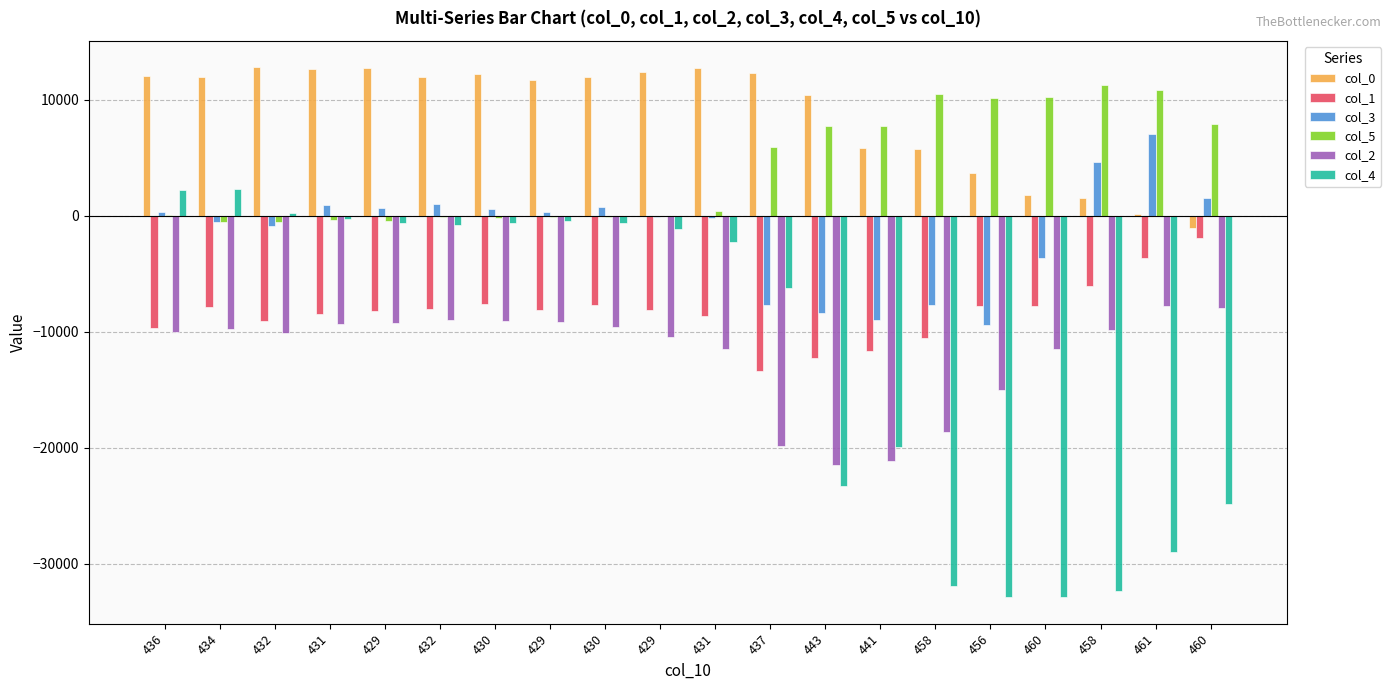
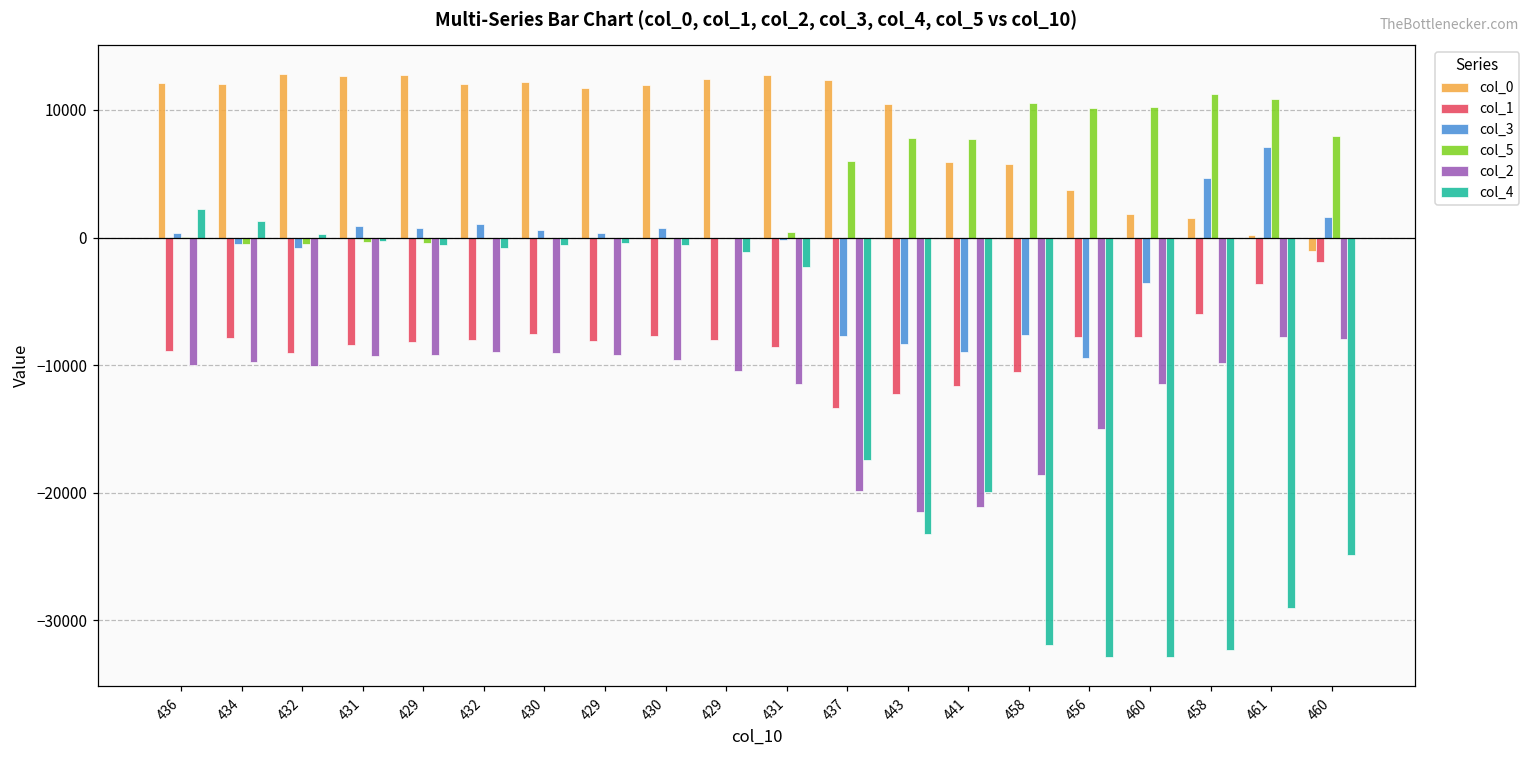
  {
    "col_0": {
      "436": 12100,
      "434": 12000,
      "437": 12300,
      "443": 10500,
      "441": 5900,
      "456": 3700
    },
    "col_1": {
-     "436": -9700,
+     "436": -8900,
      "434": -7800,
      "437": -13300,
      "443": -12200,
      "441": -11600,
      "456": -7800,
      "461": -3700
    },
    "col_3": {
      "436": 400,
      "434": -500,
      "437": -7700,
      "443": -8400,
      "441": -9000,
      "456": -9400,
      "461": 7100
    },
    "col_5": {
      "434": -500,
      "437": 6000,
      "443": 7800,
      "441": 7700,
      "456": 10200,
      "461": 10800
    },
    "col_2": {
      "436": -10000,
      "434": -9700,
      "437": -19800,
      "443": -21500,
      "441": -21100,
      "456": -15000,
      "461": -7800
    },
    "col_4": {
      "436": 2300,
-     "434": 2300,
-     "437": -6200,
+     "434": 1300,
+     "437": -17400,
      "443": -23300,
      "441": -19900,
      "456": -32900,
      "461": -29000
    }
  }
